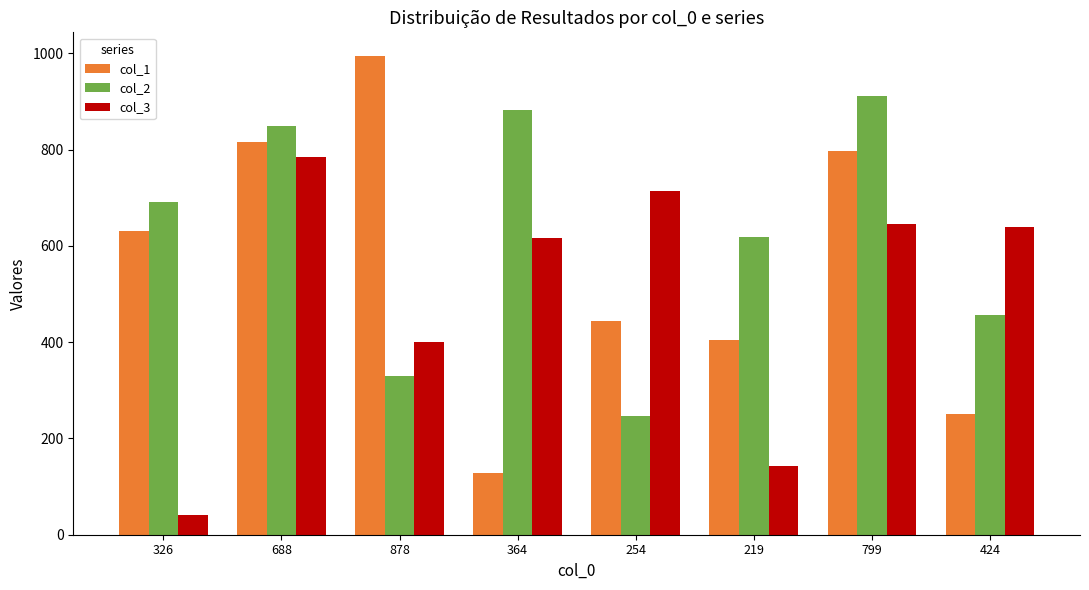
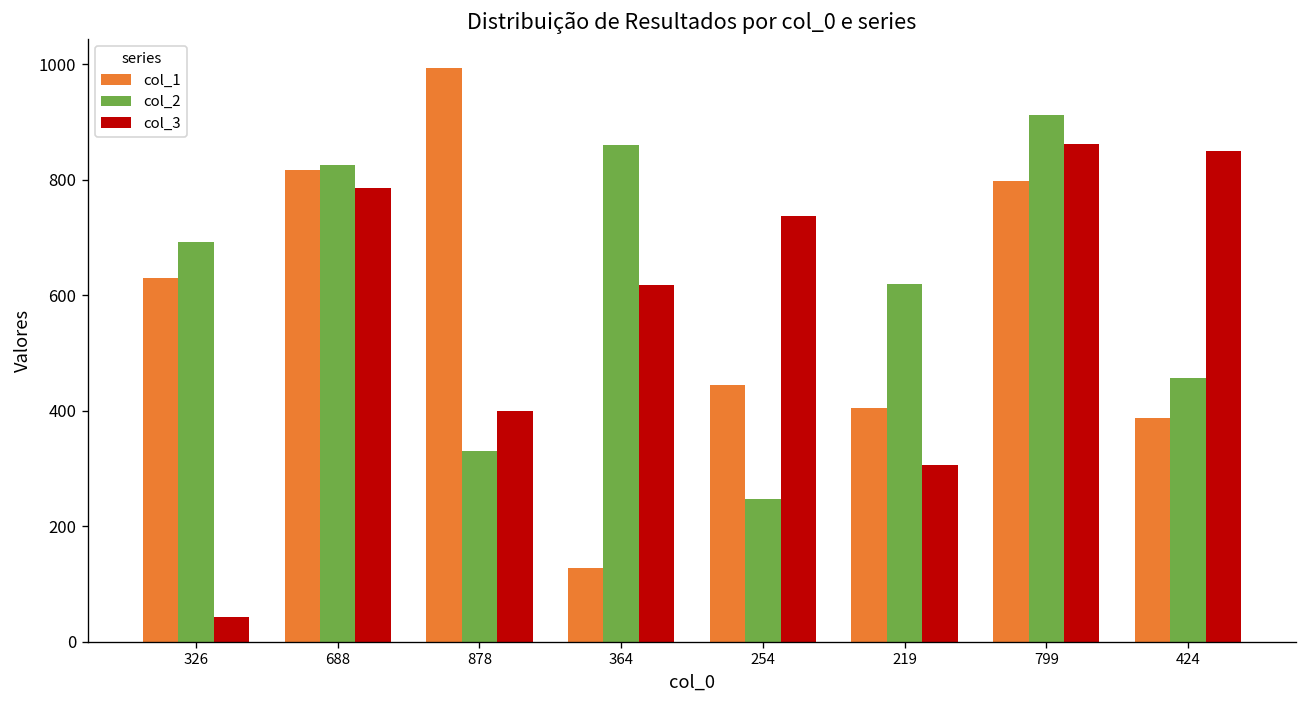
  {
    "col_1": {
      "326": 630,
      "688": 820,
      "878": 990,
      "364": 130,
      "254": 450,
      "219": 410,
      "799": 800,
-     "424": 250
+     "424": 390
    },
    "col_2": {
      "326": 690,
-     "688": 850,
+     "688": 830,
      "878": 330,
-     "364": 880,
+     "364": 860,
      "254": 250,
      "219": 620,
      "799": 910,
      "424": 460
    },
    "col_3": {
      "326": 40,
      "688": 790,
      "878": 400,
      "364": 620,
-     "254": 720,
-     "219": 140,
-     "799": 650,
-     "424": 640
+     "254": 740,
+     "219": 310,
+     "799": 860,
+     "424": 850
    }
  }
